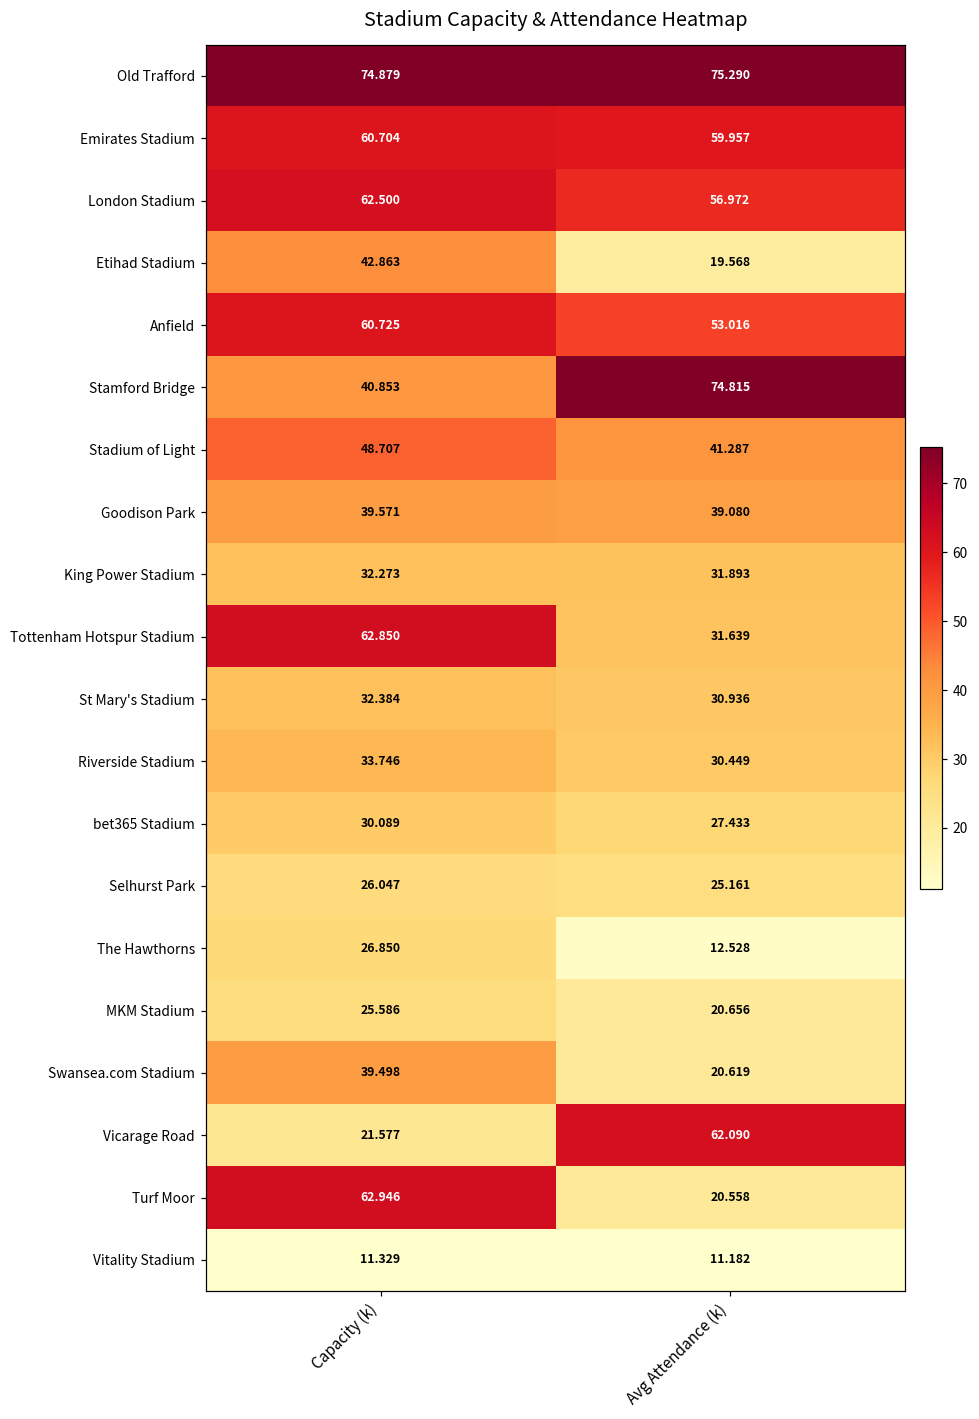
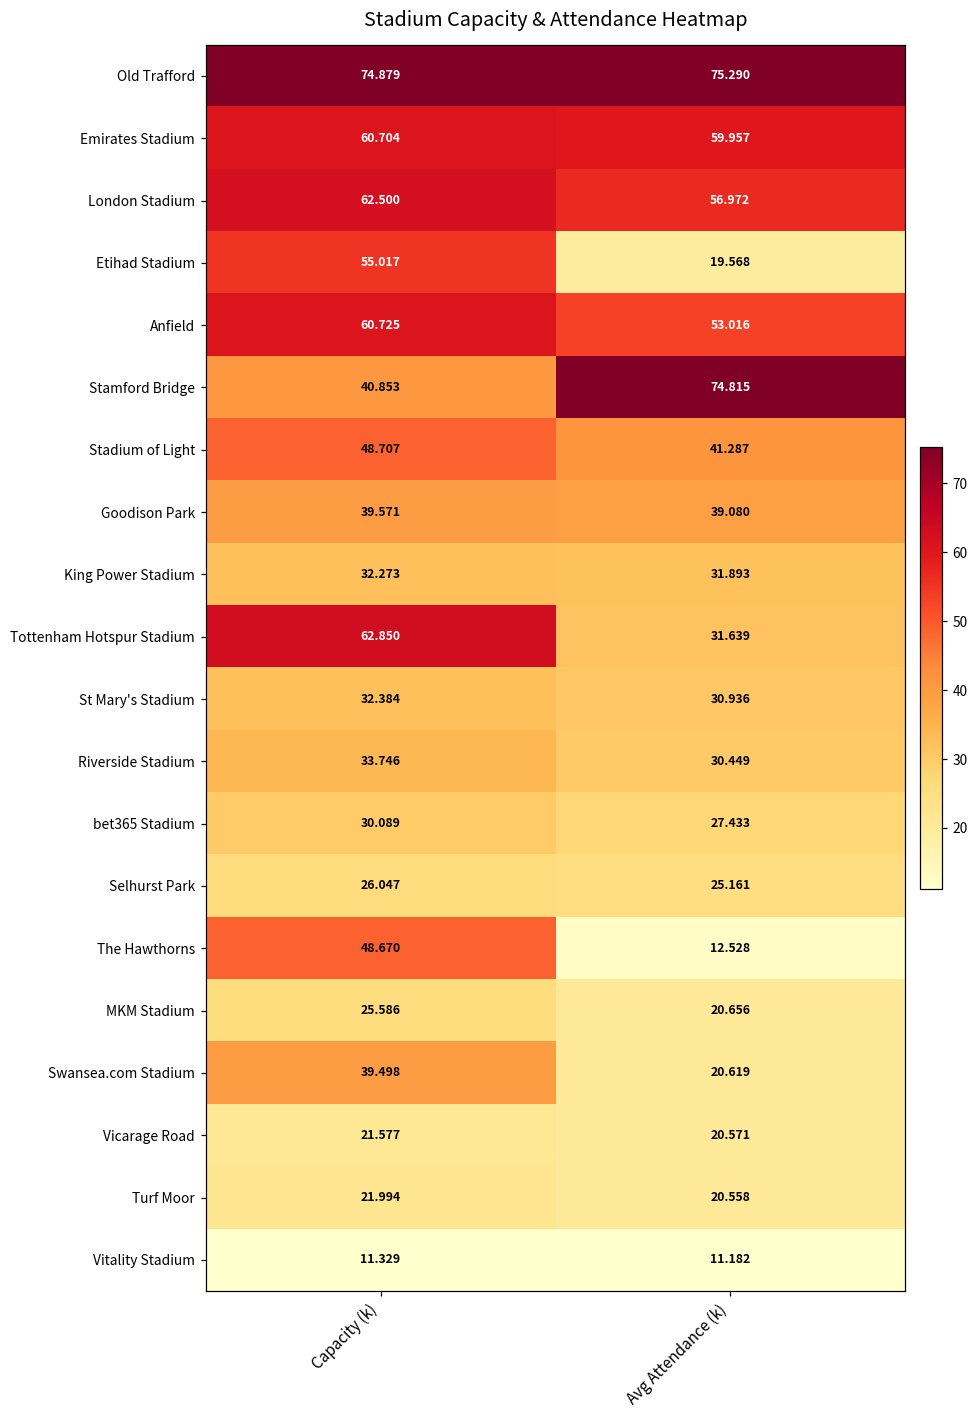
  {
    "Old Trafford": {
      "Capacity (k)": 74.879,
      "Avg Attendance (k)": 75.290
    },
    "Emirates Stadium": {
      "Capacity (k)": 60.704,
      "Avg Attendance (k)": 59.957
    },
    "London Stadium": {
      "Capacity (k)": 62.500,
      "Avg Attendance (k)": 56.972
    },
    "Etihad Stadium": {
-     "Capacity (k)": 42.863,
+     "Capacity (k)": 55.017,
      "Avg Attendance (k)": 19.568
    },
    "Anfield": {
      "Capacity (k)": 60.725,
      "Avg Attendance (k)": 53.016
    },
    "Stamford Bridge": {
      "Capacity (k)": 40.853,
      "Avg Attendance (k)": 74.815
    },
    "Stadium of Light": {
      "Capacity (k)": 48.707,
      "Avg Attendance (k)": 41.287
    },
    "Goodison Park": {
      "Capacity (k)": 39.571,
      "Avg Attendance (k)": 39.080
    },
    "King Power Stadium": {
      "Capacity (k)": 32.273,
      "Avg Attendance (k)": 31.893
    },
    "Tottenham Hotspur Stadium": {
      "Capacity (k)": 62.850,
      "Avg Attendance (k)": 31.639
    },
    "St Mary's Stadium": {
      "Capacity (k)": 32.384,
      "Avg Attendance (k)": 30.936
    },
    "Riverside Stadium": {
      "Capacity (k)": 33.746,
      "Avg Attendance (k)": 30.449
    },
    "bet365 Stadium": {
      "Capacity (k)": 30.089,
      "Avg Attendance (k)": 27.433
    },
    "Selhurst Park": {
      "Capacity (k)": 26.047,
      "Avg Attendance (k)": 25.161
    },
    "The Hawthorns": {
-     "Capacity (k)": 26.850,
+     "Capacity (k)": 48.670,
      "Avg Attendance (k)": 12.528
    },
    "MKM Stadium": {
      "Capacity (k)": 25.586,
      "Avg Attendance (k)": 20.656
    },
    "Swansea.com Stadium": {
      "Capacity (k)": 39.498,
      "Avg Attendance (k)": 20.619
    },
    "Vicarage Road": {
      "Capacity (k)": 21.577,
-     "Avg Attendance (k)": 62.090
+     "Avg Attendance (k)": 20.571
    },
    "Turf Moor": {
-     "Capacity (k)": 62.946,
+     "Capacity (k)": 21.994,
      "Avg Attendance (k)": 20.558
    },
    "Vitality Stadium": {
      "Capacity (k)": 11.329,
      "Avg Attendance (k)": 11.182
    }
  }
